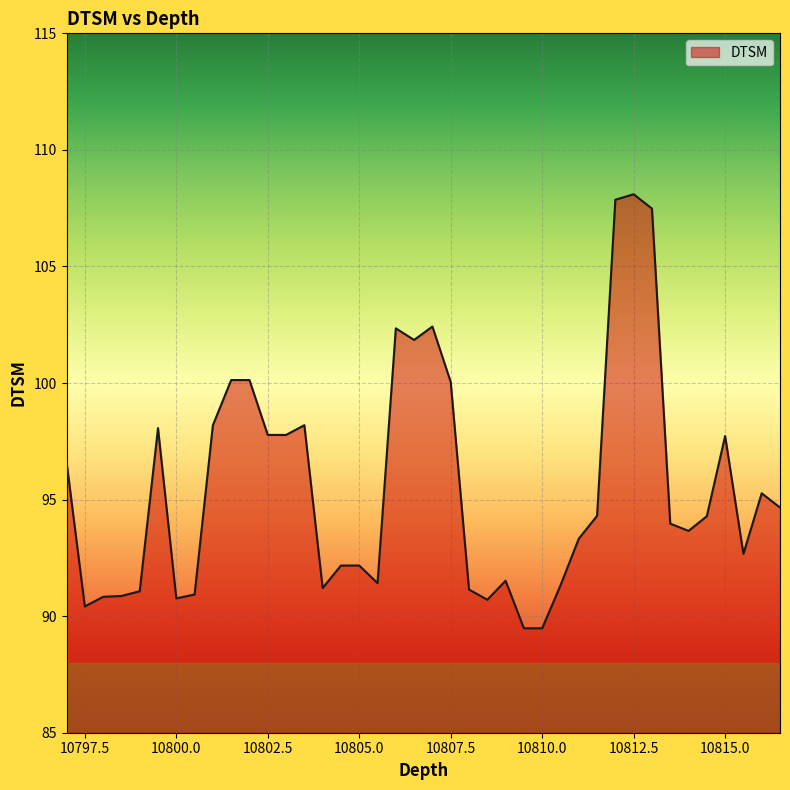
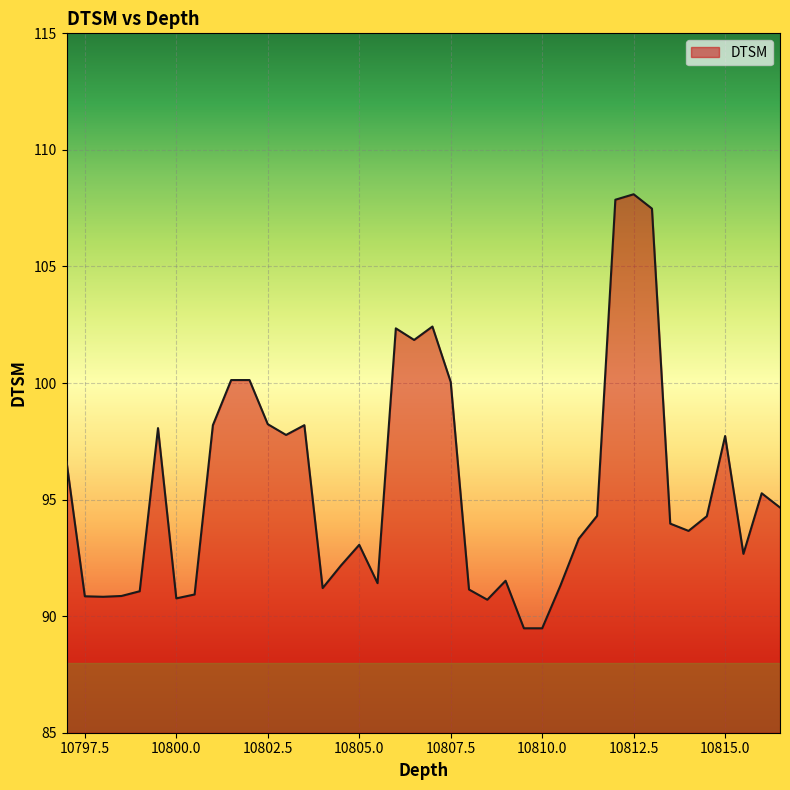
  {
-   "10797.5": 90.4,
+   "10797.5": 90.9,
    "10800.0": 90.8,
-   "10802.5": 97.8,
-   "10805.0": 92.2,
+   "10802.5": 98.2,
+   "10805.0": 93.1,
    "10807.5": 100.0,
    "10810.0": 89.5,
    "10812.5": 108.1,
    "10815.0": 97.7
  }
